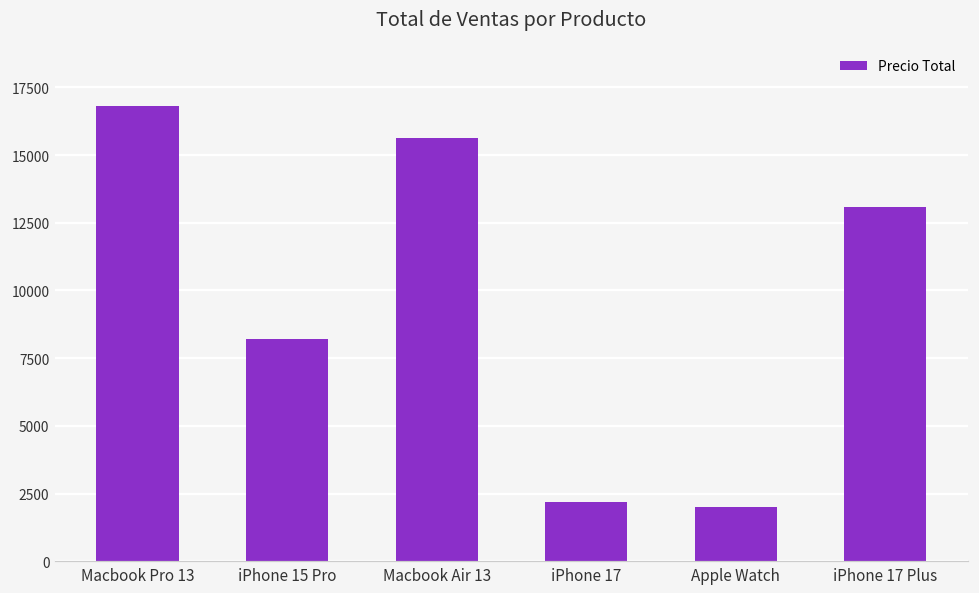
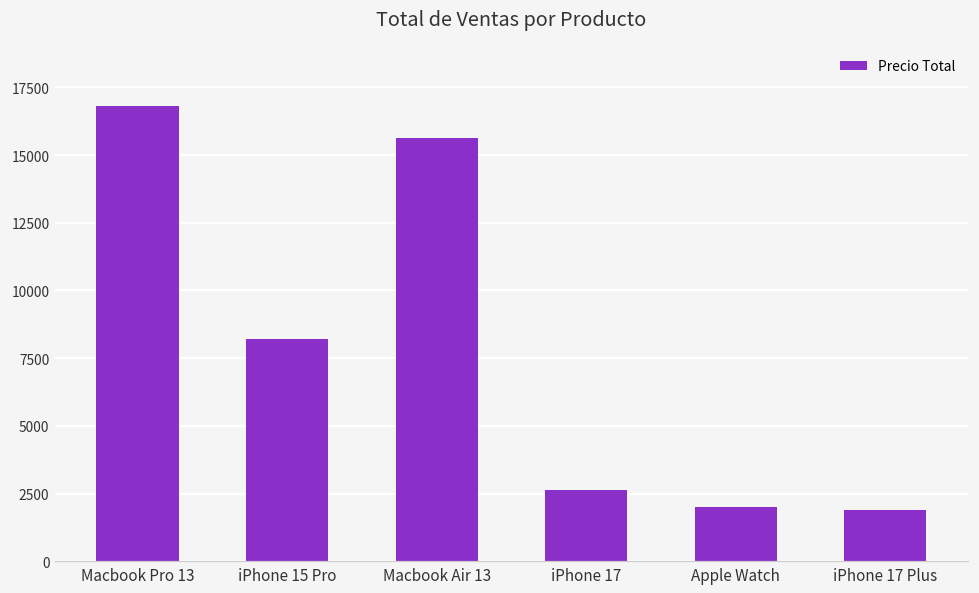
  {
    "Macbook Pro 13": 16800,
    "iPhone 15 Pro": 8200,
    "Macbook Air 13": 15600,
-   "iPhone 17": 2200,
+   "iPhone 17": 2600,
    "Apple Watch": 2000,
-   "iPhone 17 Plus": 13100
+   "iPhone 17 Plus": 1900
  }
